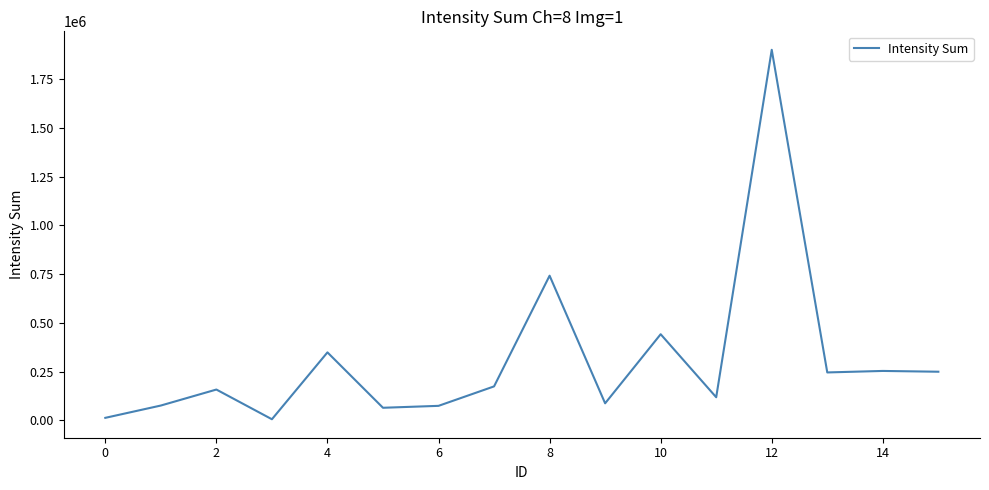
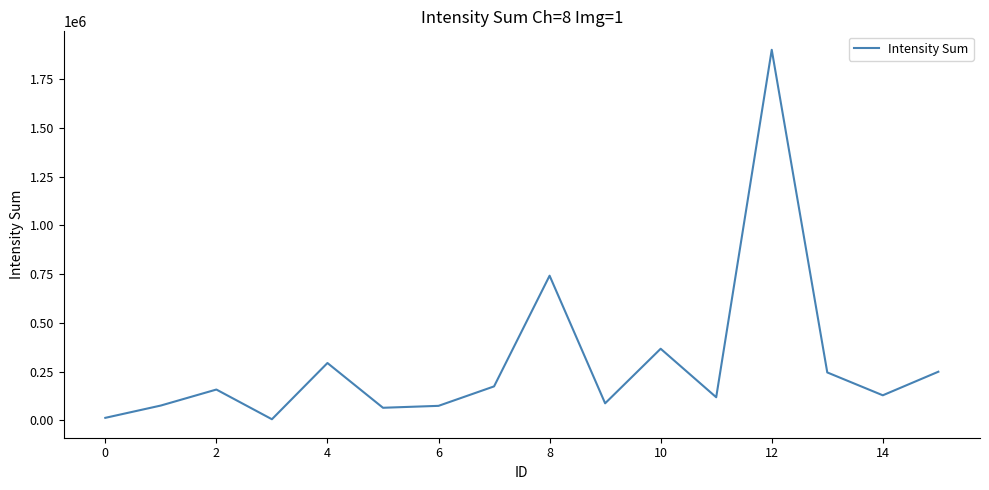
  {
    "0": 10000,
    "2": 160000,
-   "4": 350000,
+   "4": 290000,
    "6": 70000,
    "8": 740000,
-   "10": 440000,
+   "10": 370000,
    "12": 1900000,
-   "14": 250000
+   "14": 130000
  }
